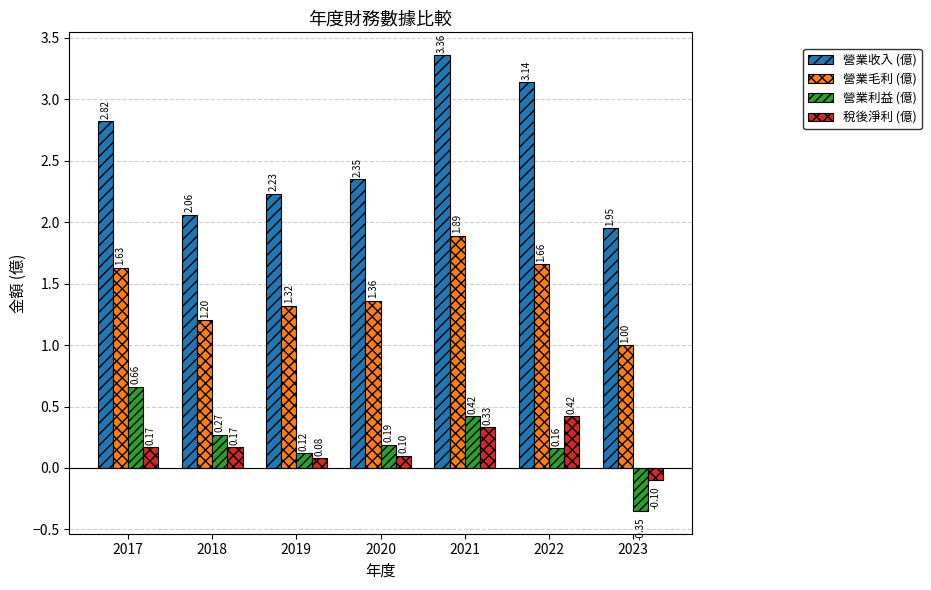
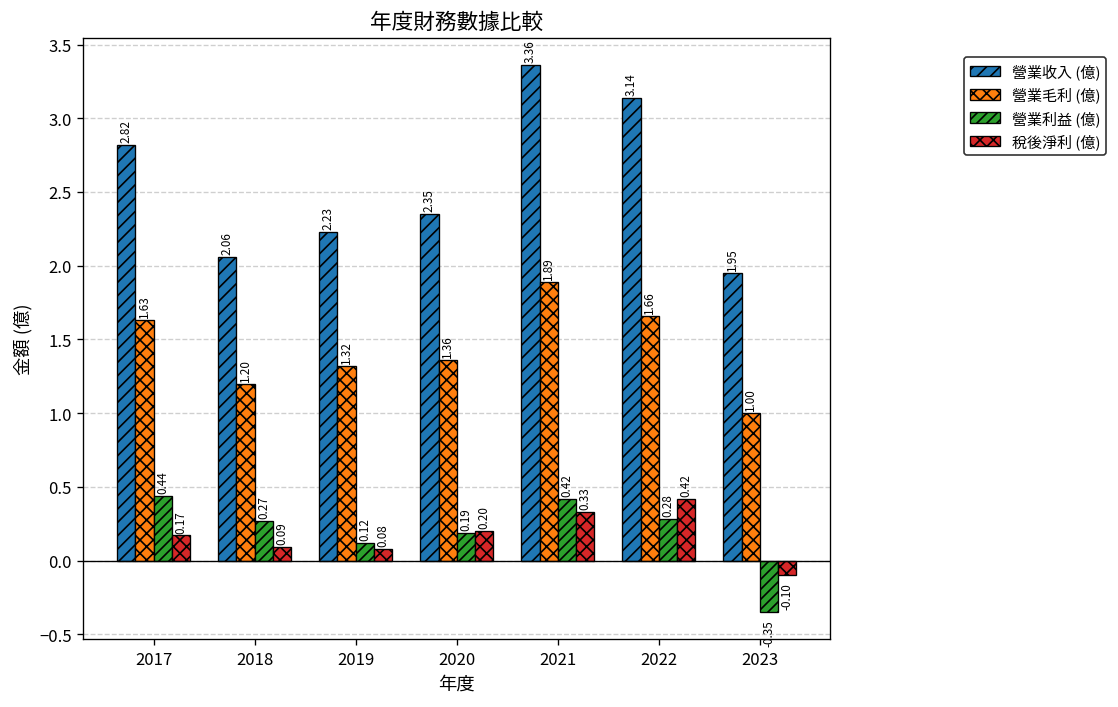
  {
    "營業收入 (億)": {
      "2017": 2.82,
      "2018": 2.06,
      "2019": 2.23,
      "2020": 2.35,
      "2021": 3.36,
      "2022": 3.14,
      "2023": 1.95
    },
    "營業毛利 (億)": {
      "2017": 1.63,
      "2018": 1.20,
      "2019": 1.32,
      "2020": 1.36,
      "2021": 1.89,
      "2022": 1.66,
      "2023": 1.00
    },
    "營業利益 (億)": {
-     "2017": 0.66,
+     "2017": 0.44,
      "2018": 0.27,
      "2019": 0.12,
      "2020": 0.19,
      "2021": 0.42,
-     "2022": 0.16,
+     "2022": 0.28,
      "2023": -0.35
    },
    "稅後淨利 (億)": {
      "2017": 0.17,
-     "2018": 0.17,
+     "2018": 0.09,
      "2019": 0.08,
-     "2020": 0.10,
+     "2020": 0.20,
      "2021": 0.33,
      "2022": 0.42,
      "2023": -0.10
    }
  }
